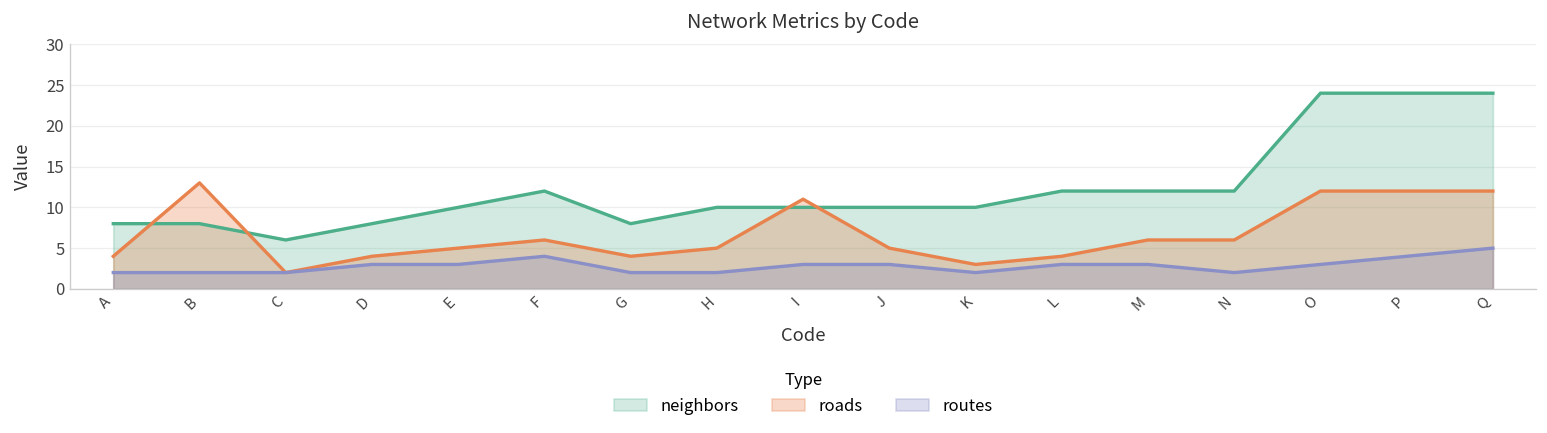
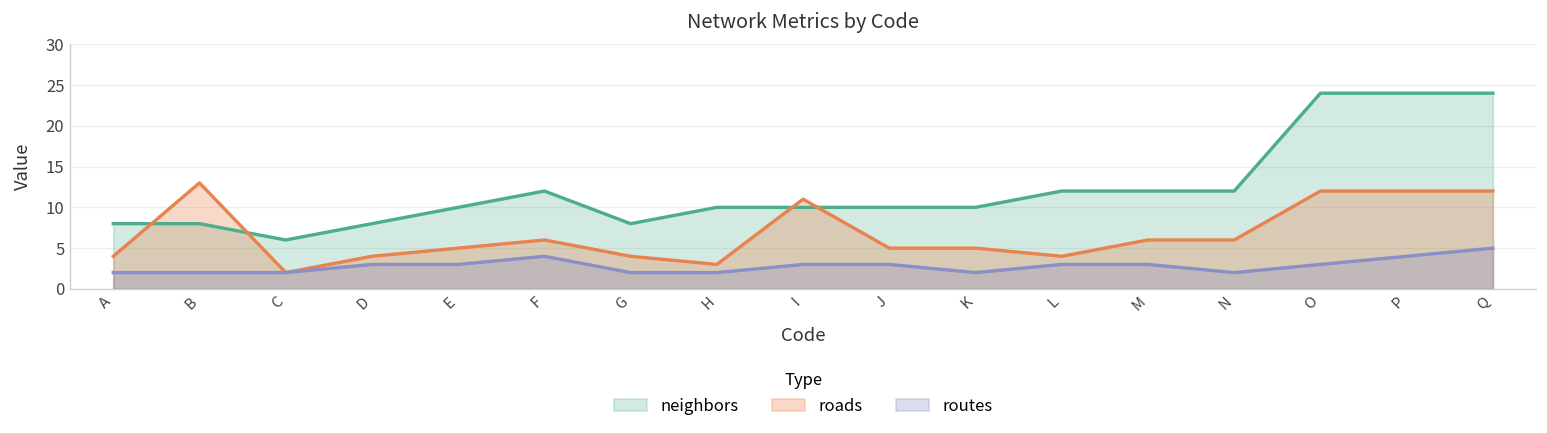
  {
    "roads": {
      "A": 4,
      "B": 13,
      "D": 4,
      "E": 5,
      "F": 6,
      "G": 4,
-     "H": 5,
+     "H": 3,
      "I": 11,
      "J": 5,
-     "K": 3,
+     "K": 5,
      "L": 4,
      "M": 6,
      "N": 6,
      "O": 12,
      "P": 12,
      "Q": 12
    }
  }
